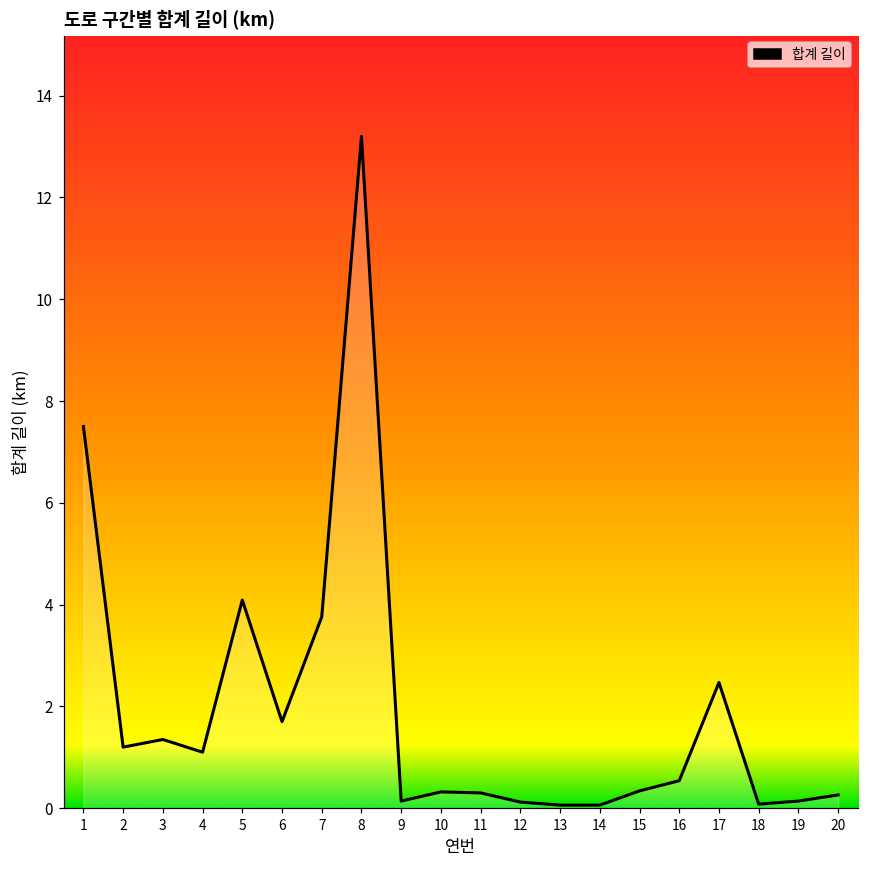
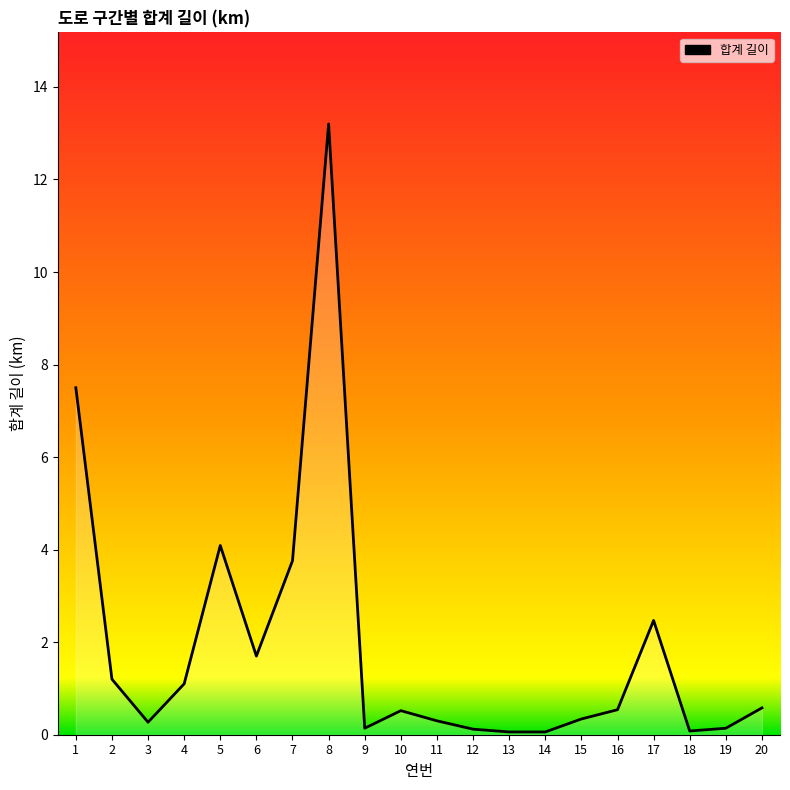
  {
    "1": 7.5,
    "2": 1.2,
-   "3": 1.4,
+   "3": 0.3,
    "4": 1.1,
    "5": 4.1,
    "6": 1.7,
    "7": 3.8,
    "8": 13.2,
    "9": 0.1,
-   "10": 0.3,
+   "10": 0.5,
    "11": 0.3,
    "12": 0.1,
    "13": 0.1,
    "14": 0.1,
    "15": 0.3,
    "16": 0.5,
    "17": 2.5,
    "18": 0.1,
    "19": 0.1,
-   "20": 0.3
+   "20": 0.6
  }
